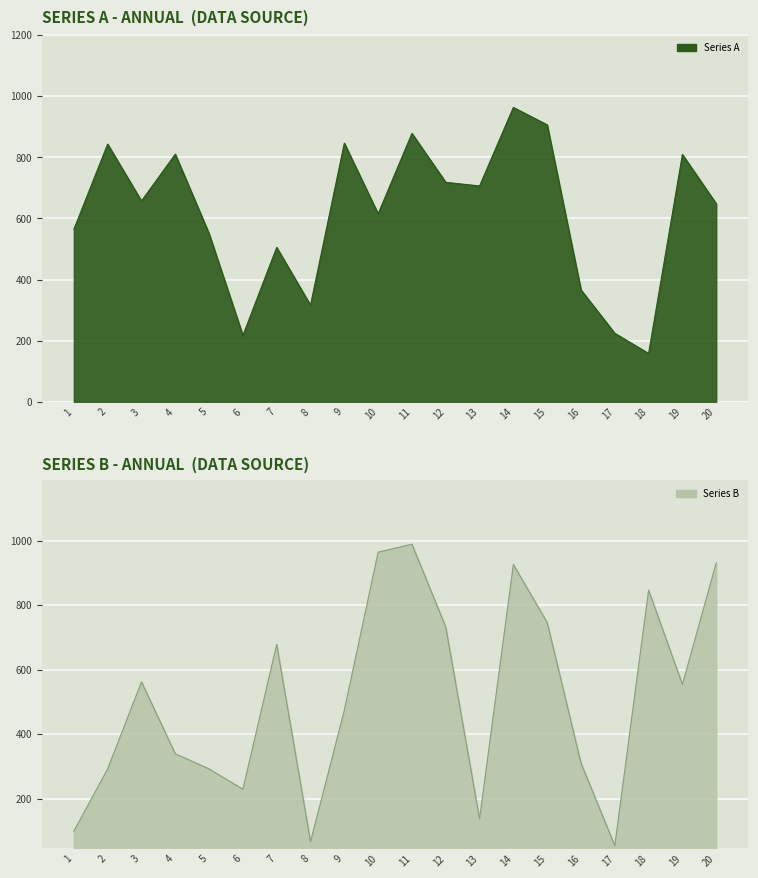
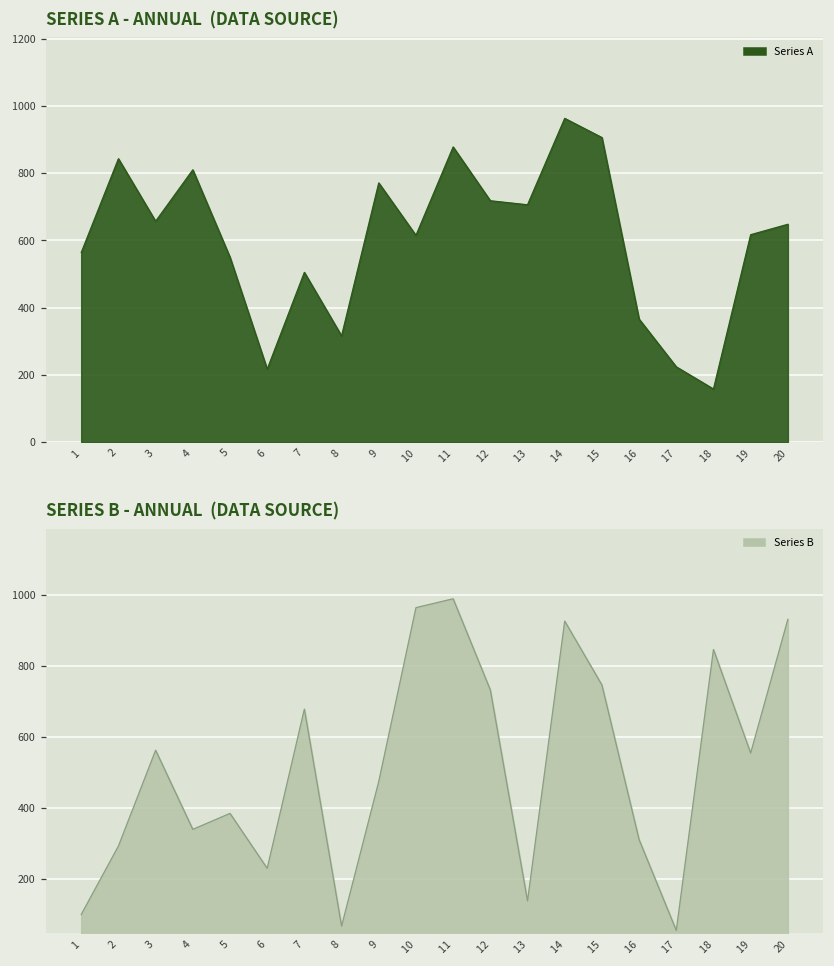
  {
    "SERIES A - ANNUAL (DATA SOURCE)": {
      "1": 560,
      "2": 840,
      "3": 660,
      "4": 810,
      "5": 550,
      "6": 220,
      "7": 510,
      "8": 320,
-     "9": 850,
+     "9": 770,
      "10": 620,
      "11": 880,
      "12": 720,
      "13": 710,
      "14": 960,
      "15": 910,
      "16": 370,
      "17": 220,
      "18": 160,
-     "19": 810,
+     "19": 620,
      "20": 650
    },
    "SERIES B - ANNUAL (DATA SOURCE)": {
      "1": 100,
      "2": 290,
      "3": 560,
      "4": 340,
-     "5": 290,
+     "5": 380,
      "6": 230,
      "7": 680,
      "8": 70,
      "9": 470,
      "10": 960,
      "11": 990,
      "12": 730,
      "13": 140,
      "14": 930,
      "15": 750,
      "16": 310,
      "17": 50,
      "18": 850,
      "19": 550,
      "20": 930
    }
  }
